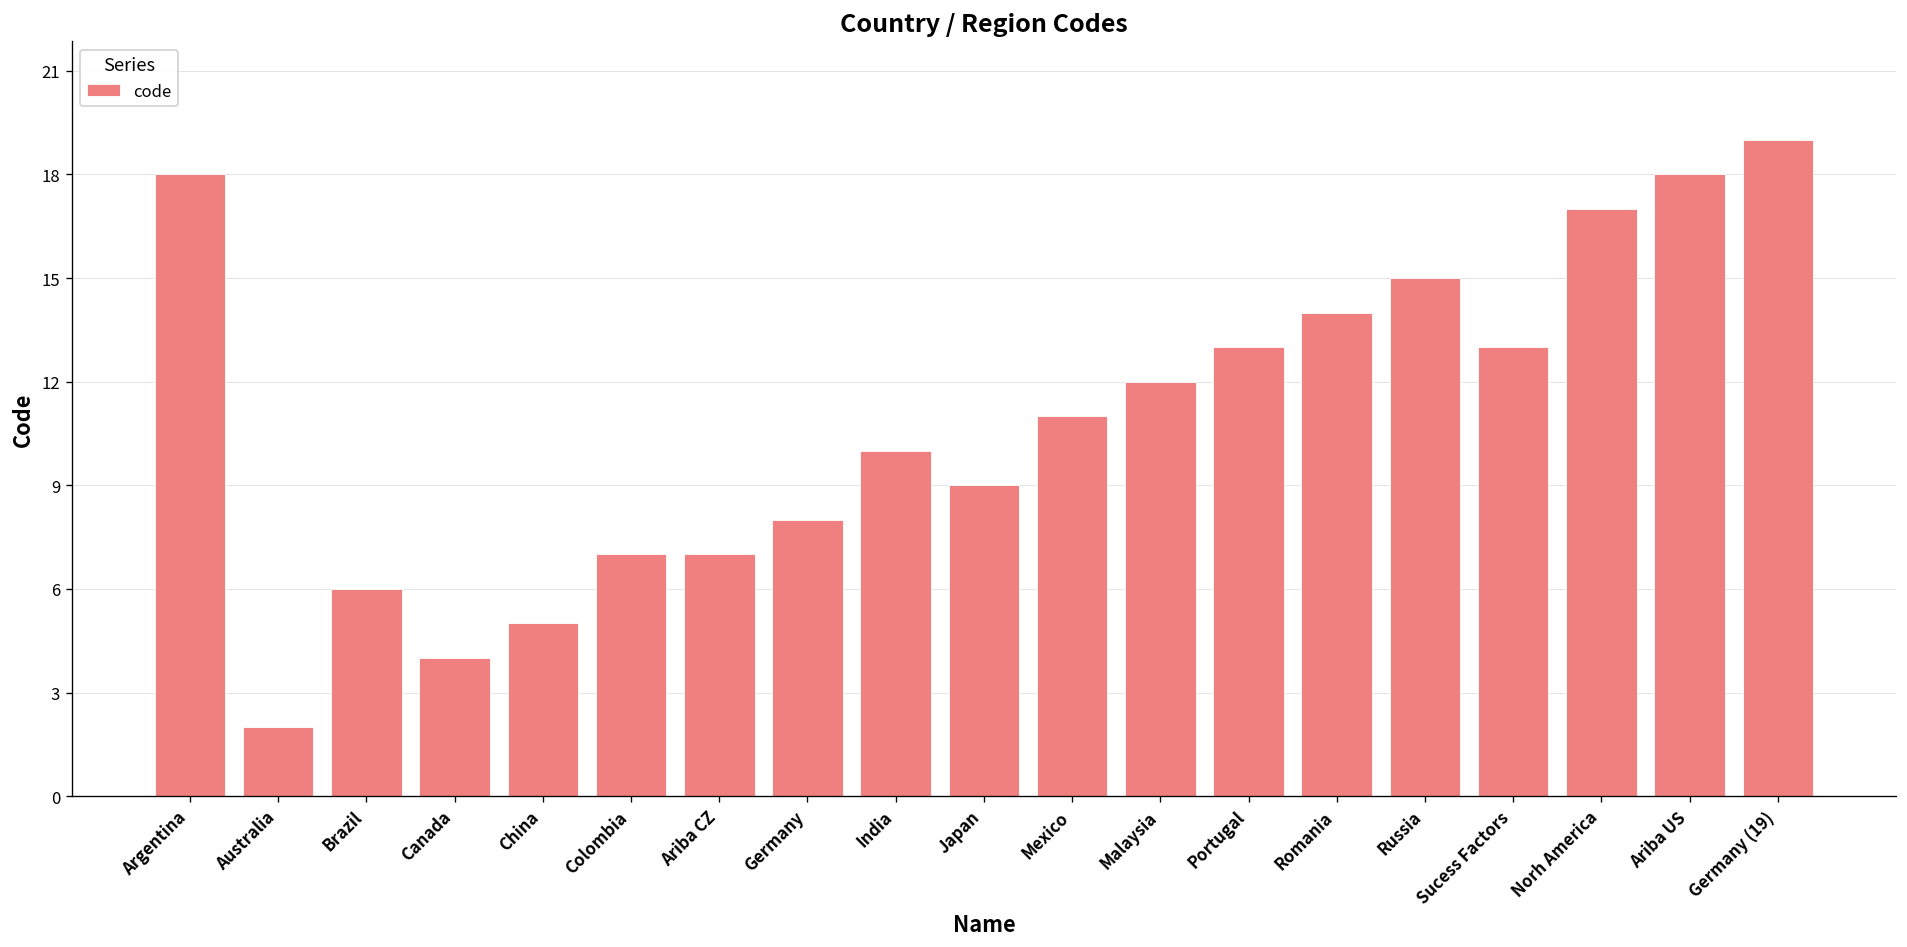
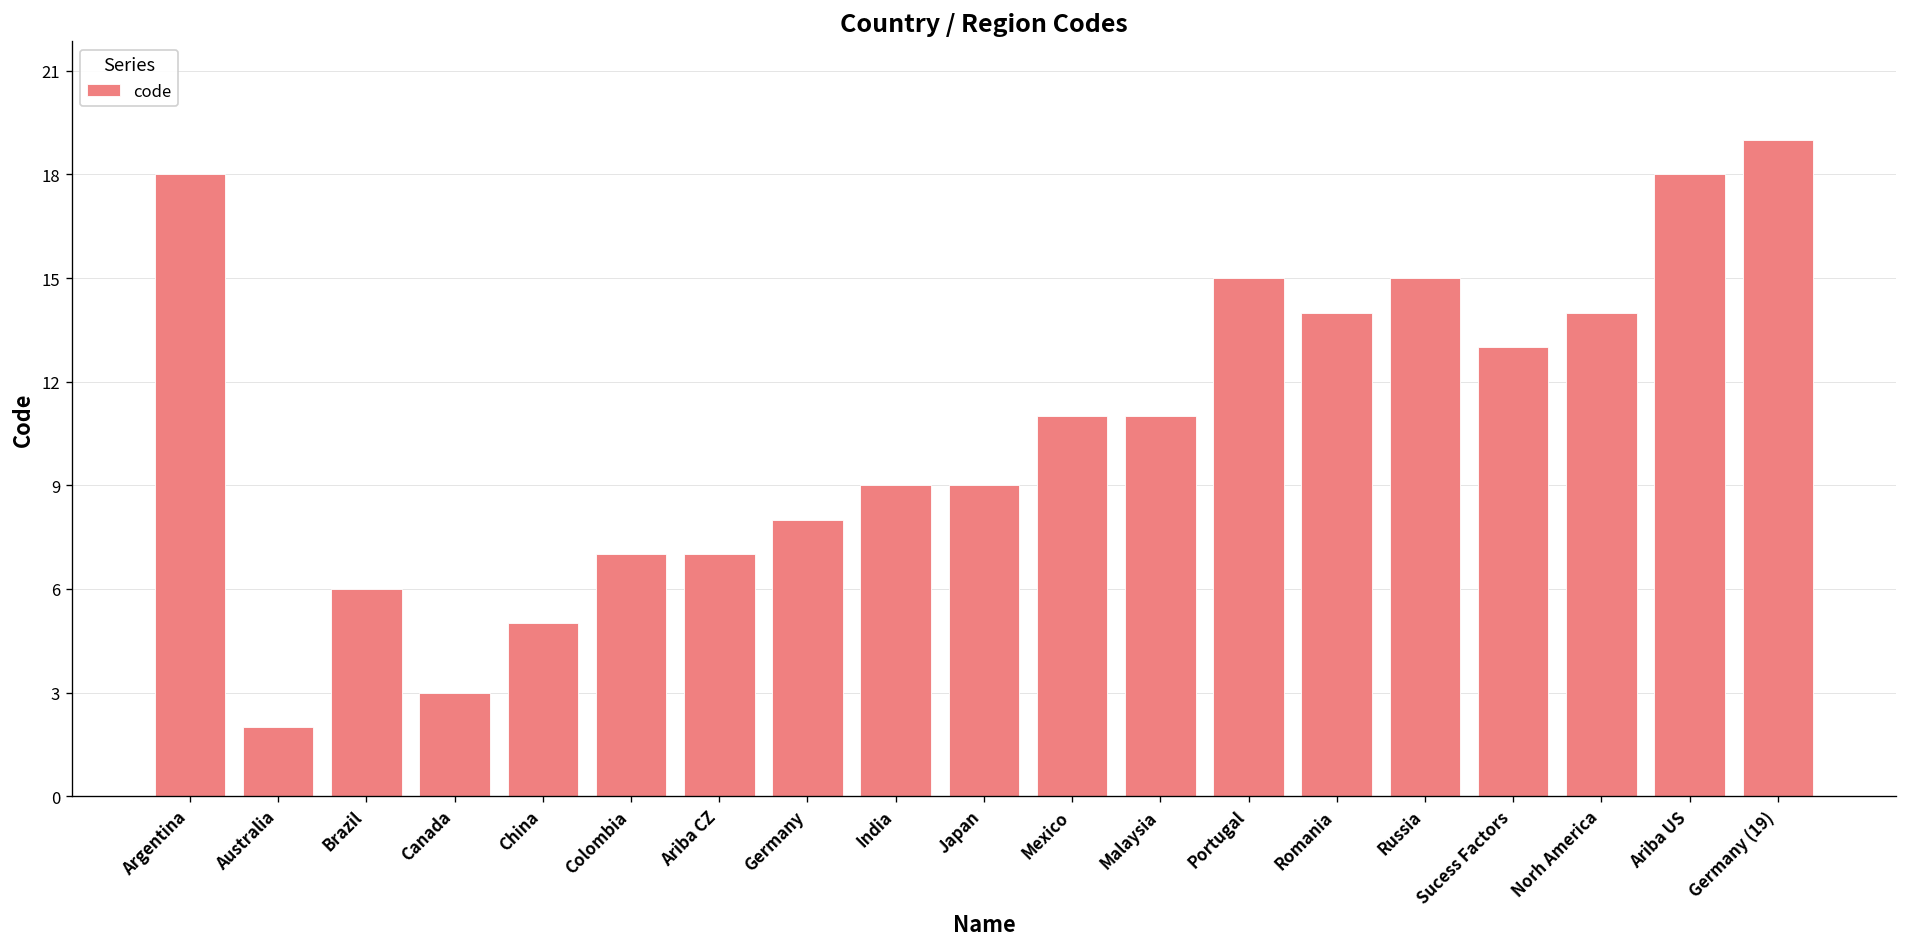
  {
    "Argentina": 18,
    "Australia": 2,
    "Brazil": 6,
-   "Canada": 4,
+   "Canada": 3,
    "China": 5,
    "Colombia": 7,
    "Ariba CZ": 7,
    "Germany": 8,
-   "India": 10,
+   "India": 9,
    "Japan": 9,
    "Mexico": 11,
-   "Malaysia": 12,
-   "Portugal": 13,
+   "Malaysia": 11,
+   "Portugal": 15,
    "Romania": 14,
    "Russia": 15,
    "Sucess Factors": 13,
-   "Norh America": 17,
+   "Norh America": 14,
    "Ariba US": 18,
    "Germany (19)": 19
  }
